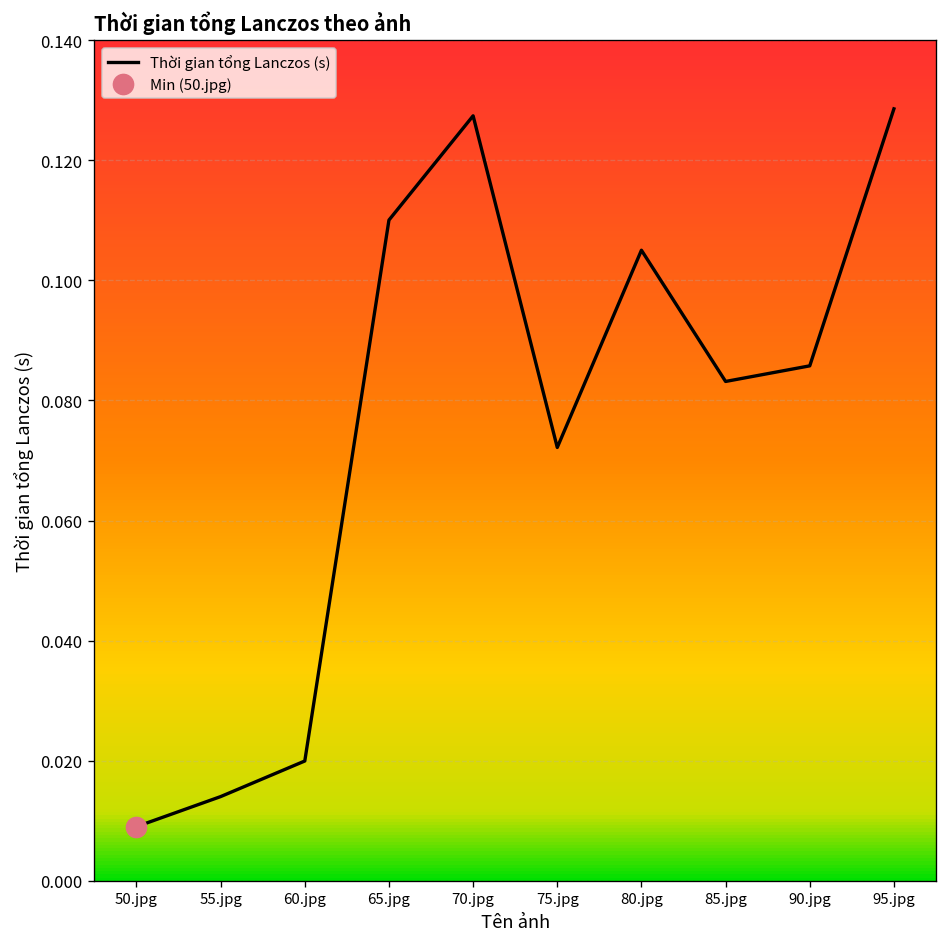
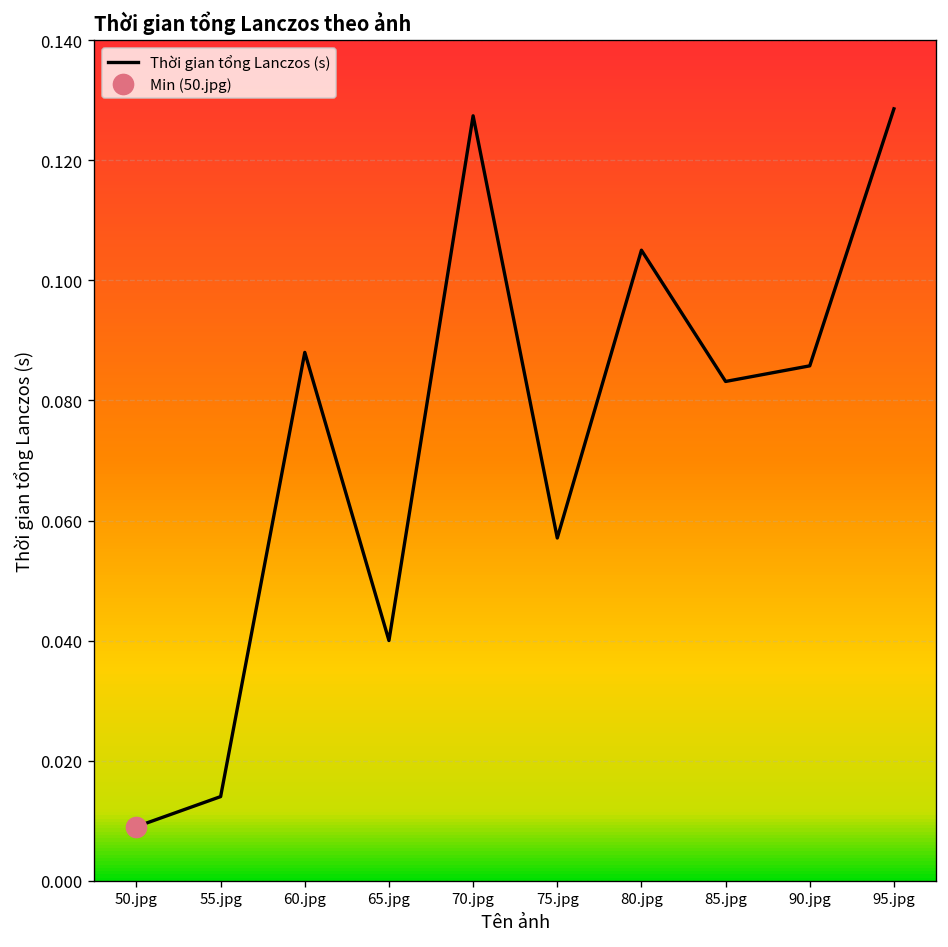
  {
    "Thời gian tổng Lanczos (s)": {
      "55.jpg": 0.014,
-     "60.jpg": 0.020,
-     "65.jpg": 0.110,
+     "60.jpg": 0.088,
+     "65.jpg": 0.040,
      "70.jpg": 0.127,
-     "75.jpg": 0.072,
+     "75.jpg": 0.057,
      "80.jpg": 0.105,
      "85.jpg": 0.083,
      "90.jpg": 0.086,
      "95.jpg": 0.129
    }
  }
